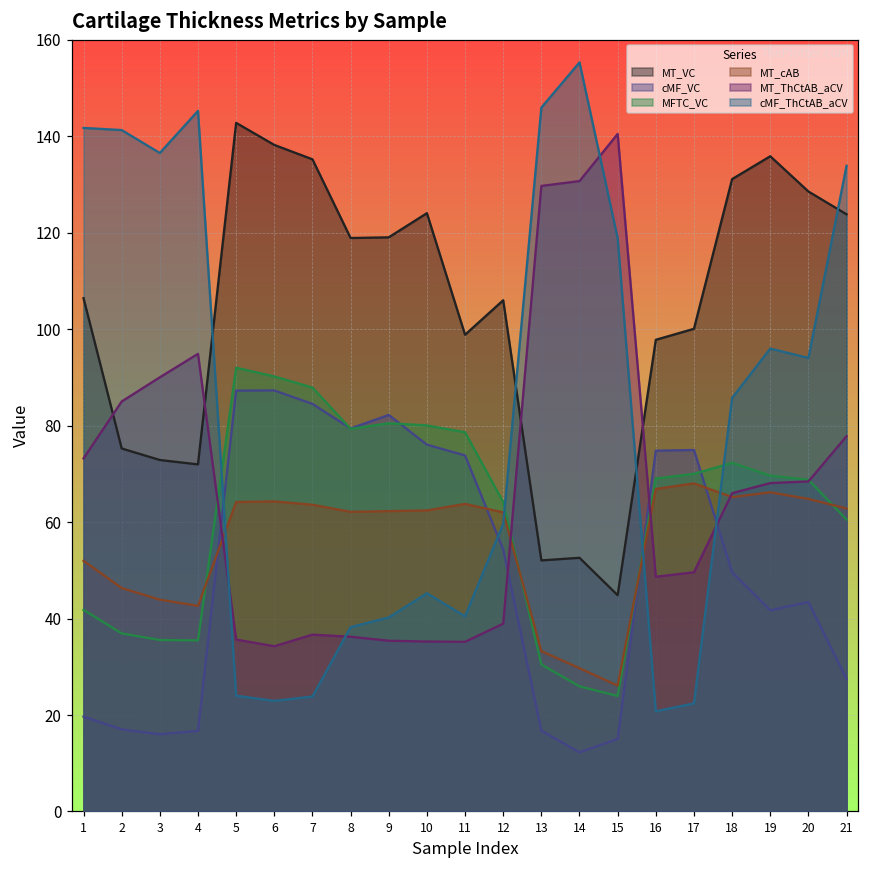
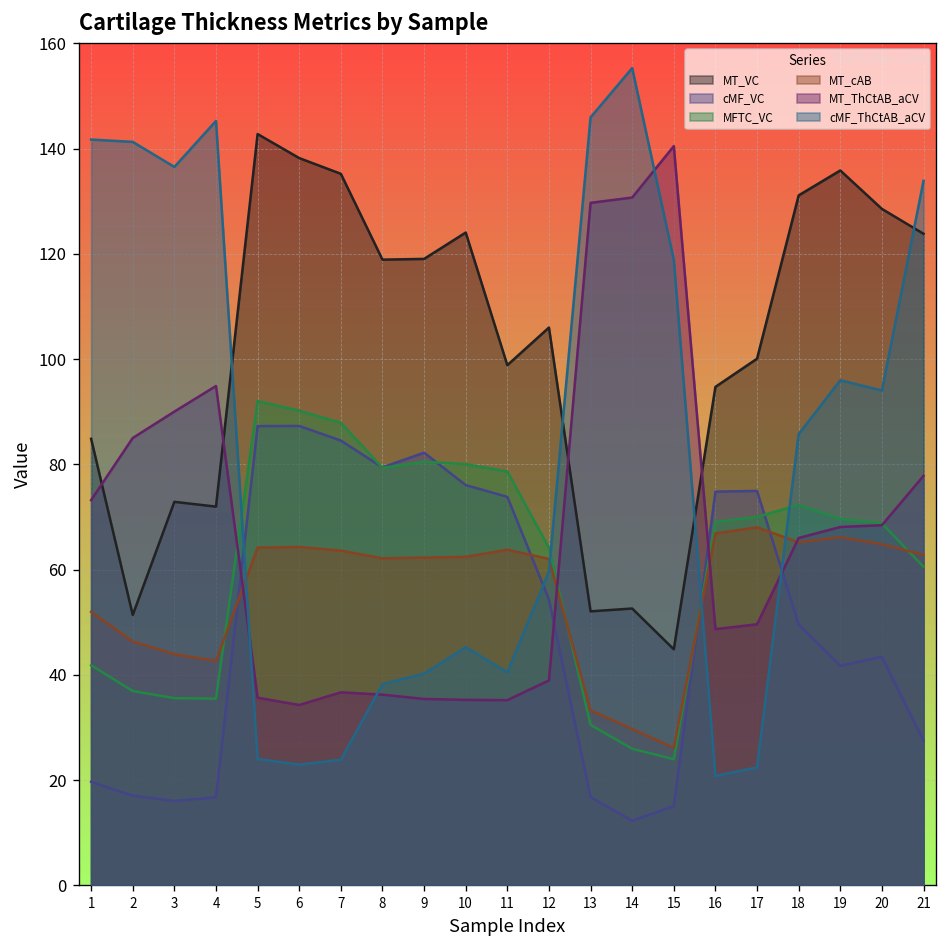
  {
    "MT_VC": {
-     "1": 106,
-     "2": 75,
+     "1": 85,
+     "2": 51,
      "3": 73,
      "4": 72,
      "5": 143,
      "6": 138,
      "7": 135,
      "8": 119,
      "9": 119,
      "10": 124,
      "11": 99,
      "12": 106,
      "13": 52,
      "14": 53,
      "15": 45,
-     "16": 98,
+     "16": 95,
      "17": 100,
      "18": 131,
      "19": 136,
      "20": 129,
      "21": 124
    }
  }
